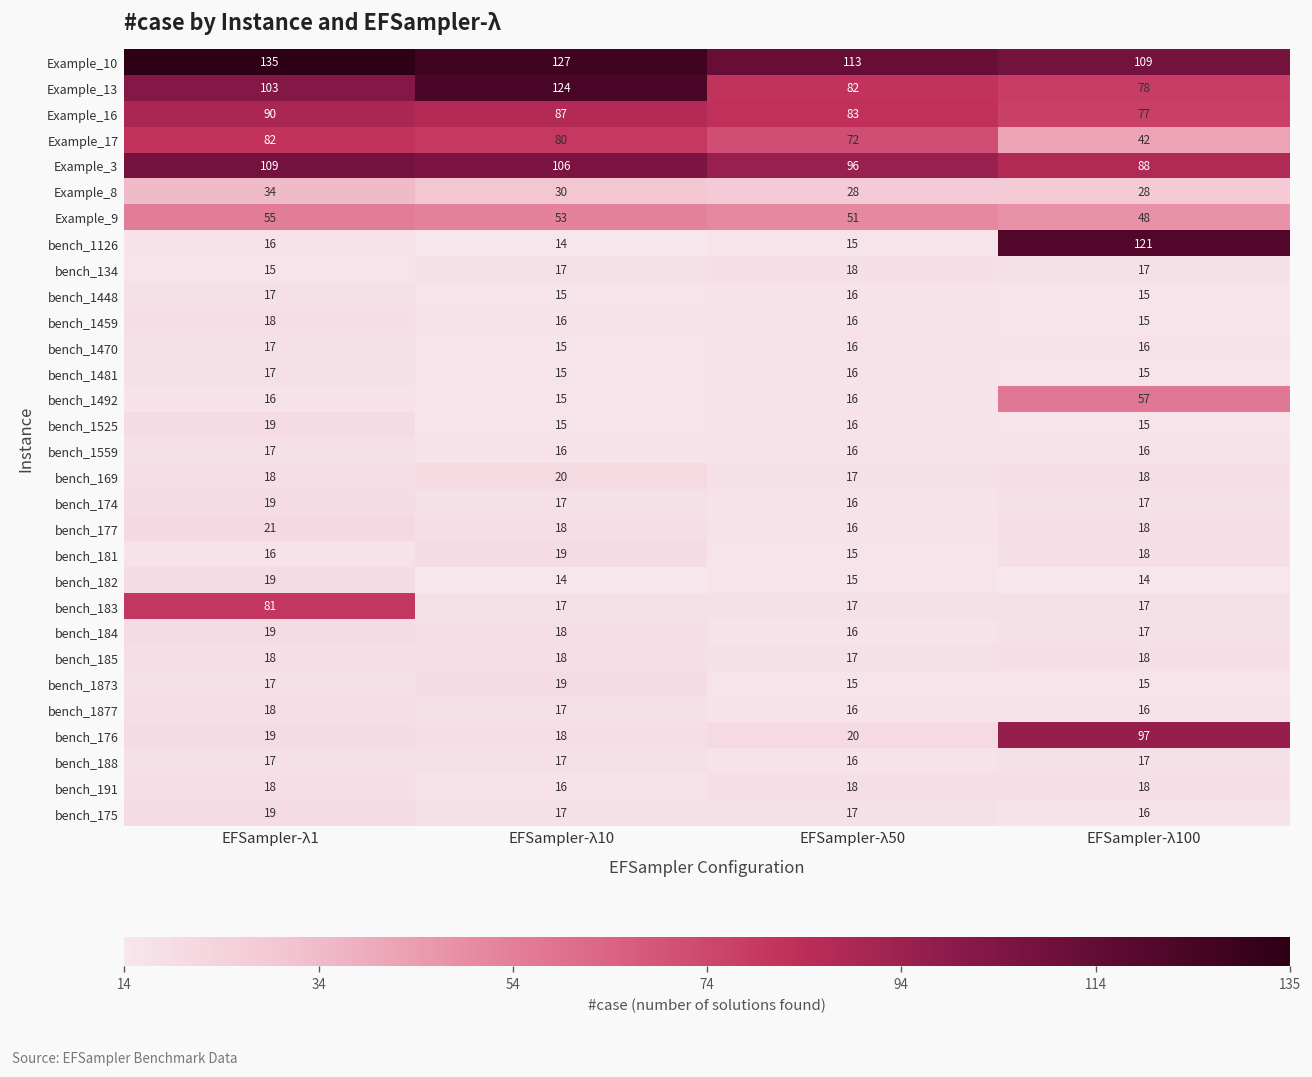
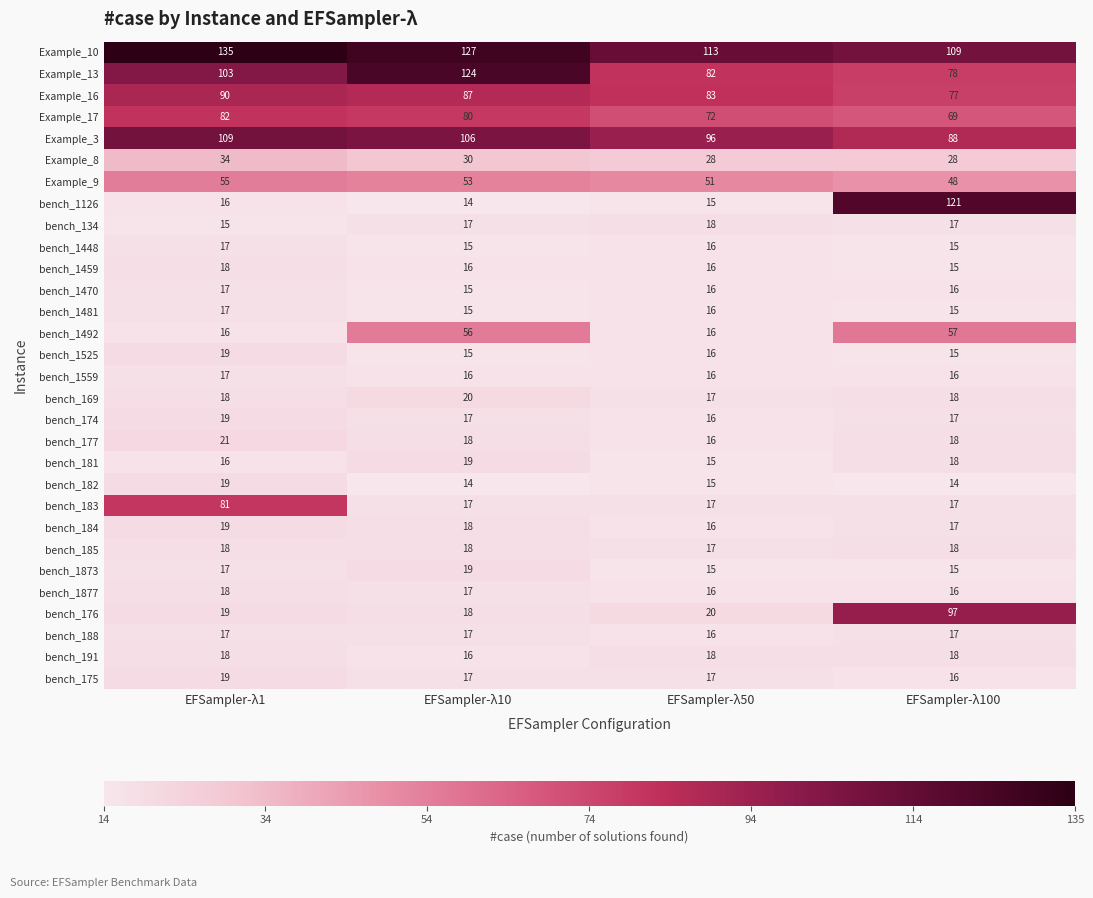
  {
    "Example_10": {
      "EFSampler-λ1": 135,
      "EFSampler-λ10": 127,
      "EFSampler-λ50": 113,
      "EFSampler-λ100": 109
    },
    "Example_13": {
      "EFSampler-λ1": 103,
      "EFSampler-λ10": 124,
      "EFSampler-λ50": 82,
      "EFSampler-λ100": 78
    },
    "Example_16": {
      "EFSampler-λ1": 90,
      "EFSampler-λ10": 87,
      "EFSampler-λ50": 83,
      "EFSampler-λ100": 77
    },
    "Example_17": {
      "EFSampler-λ1": 82,
      "EFSampler-λ10": 80,
      "EFSampler-λ50": 72,
-     "EFSampler-λ100": 42
+     "EFSampler-λ100": 69
    },
    "Example_3": {
      "EFSampler-λ1": 109,
      "EFSampler-λ10": 106,
      "EFSampler-λ50": 96,
      "EFSampler-λ100": 88
    },
    "Example_8": {
      "EFSampler-λ1": 34,
      "EFSampler-λ10": 30,
      "EFSampler-λ50": 28,
      "EFSampler-λ100": 28
    },
    "Example_9": {
      "EFSampler-λ1": 55,
      "EFSampler-λ10": 53,
      "EFSampler-λ50": 51,
      "EFSampler-λ100": 48
    },
    "bench_1126": {
      "EFSampler-λ1": 16,
      "EFSampler-λ10": 14,
      "EFSampler-λ50": 15,
      "EFSampler-λ100": 121
    },
    "bench_134": {
      "EFSampler-λ1": 15,
      "EFSampler-λ10": 17,
      "EFSampler-λ50": 18,
      "EFSampler-λ100": 17
    },
    "bench_1448": {
      "EFSampler-λ1": 17,
      "EFSampler-λ10": 15,
      "EFSampler-λ50": 16,
      "EFSampler-λ100": 15
    },
    "bench_1459": {
      "EFSampler-λ1": 18,
      "EFSampler-λ10": 16,
      "EFSampler-λ50": 16,
      "EFSampler-λ100": 15
    },
    "bench_1470": {
      "EFSampler-λ1": 17,
      "EFSampler-λ10": 15,
      "EFSampler-λ50": 16,
      "EFSampler-λ100": 16
    },
    "bench_1481": {
      "EFSampler-λ1": 17,
      "EFSampler-λ10": 15,
      "EFSampler-λ50": 16,
      "EFSampler-λ100": 15
    },
    "bench_1492": {
      "EFSampler-λ1": 16,
-     "EFSampler-λ10": 15,
+     "EFSampler-λ10": 56,
      "EFSampler-λ50": 16,
      "EFSampler-λ100": 57
    },
    "bench_1525": {
      "EFSampler-λ1": 19,
      "EFSampler-λ10": 15,
      "EFSampler-λ50": 16,
      "EFSampler-λ100": 15
    },
    "bench_1559": {
      "EFSampler-λ1": 17,
      "EFSampler-λ10": 16,
      "EFSampler-λ50": 16,
      "EFSampler-λ100": 16
    },
    "bench_169": {
      "EFSampler-λ1": 18,
      "EFSampler-λ10": 20,
      "EFSampler-λ50": 17,
      "EFSampler-λ100": 18
    },
    "bench_174": {
      "EFSampler-λ1": 19,
      "EFSampler-λ10": 17,
      "EFSampler-λ50": 16,
      "EFSampler-λ100": 17
    },
    "bench_177": {
      "EFSampler-λ1": 21,
      "EFSampler-λ10": 18,
      "EFSampler-λ50": 16,
      "EFSampler-λ100": 18
    },
    "bench_181": {
      "EFSampler-λ1": 16,
      "EFSampler-λ10": 19,
      "EFSampler-λ50": 15,
      "EFSampler-λ100": 18
    },
    "bench_182": {
      "EFSampler-λ1": 19,
      "EFSampler-λ10": 14,
      "EFSampler-λ50": 15,
      "EFSampler-λ100": 14
    },
    "bench_183": {
      "EFSampler-λ1": 81,
      "EFSampler-λ10": 17,
      "EFSampler-λ50": 17,
      "EFSampler-λ100": 17
    },
    "bench_184": {
      "EFSampler-λ1": 19,
      "EFSampler-λ10": 18,
      "EFSampler-λ50": 16,
      "EFSampler-λ100": 17
    },
    "bench_185": {
      "EFSampler-λ1": 18,
      "EFSampler-λ10": 18,
      "EFSampler-λ50": 17,
      "EFSampler-λ100": 18
    },
    "bench_1873": {
      "EFSampler-λ1": 17,
      "EFSampler-λ10": 19,
      "EFSampler-λ50": 15,
      "EFSampler-λ100": 15
    },
    "bench_1877": {
      "EFSampler-λ1": 18,
      "EFSampler-λ10": 17,
      "EFSampler-λ50": 16,
      "EFSampler-λ100": 16
    },
    "bench_176": {
      "EFSampler-λ1": 19,
      "EFSampler-λ10": 18,
      "EFSampler-λ50": 20,
      "EFSampler-λ100": 97
    },
    "bench_188": {
      "EFSampler-λ1": 17,
      "EFSampler-λ10": 17,
      "EFSampler-λ50": 16,
      "EFSampler-λ100": 17
    },
    "bench_191": {
      "EFSampler-λ1": 18,
      "EFSampler-λ10": 16,
      "EFSampler-λ50": 18,
      "EFSampler-λ100": 18
    },
    "bench_175": {
      "EFSampler-λ1": 19,
      "EFSampler-λ10": 17,
      "EFSampler-λ50": 17,
      "EFSampler-λ100": 16
    }
  }
